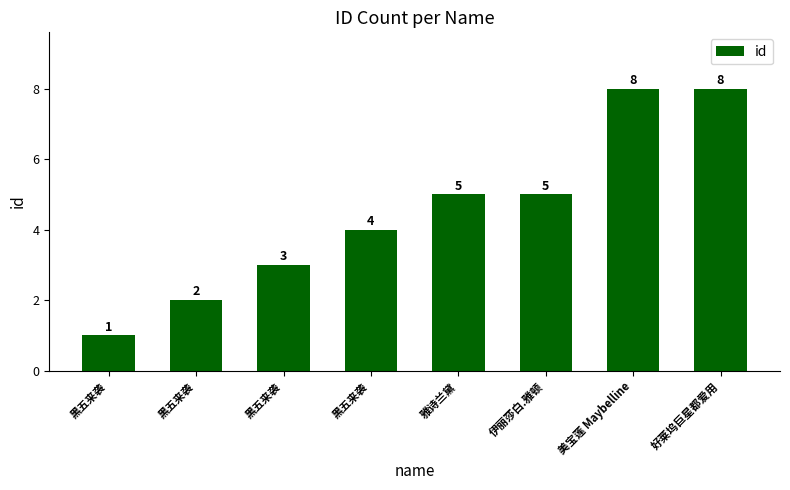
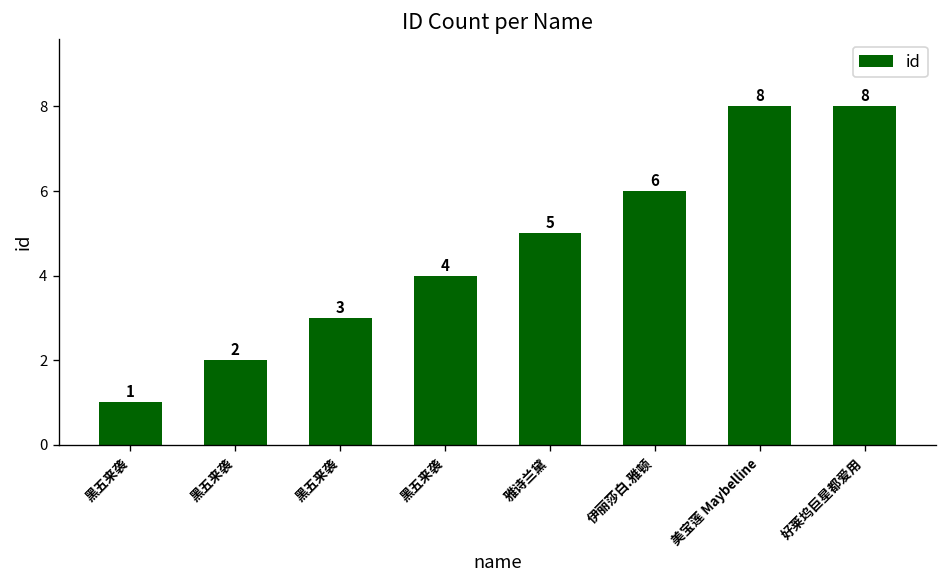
  {
    "雅诗兰黛": 5,
-   "伊丽莎白.雅顿": 5,
+   "伊丽莎白.雅顿": 6,
    "美宝莲 Maybelline": 8,
    "好莱坞巨星都爱用": 8
  }
